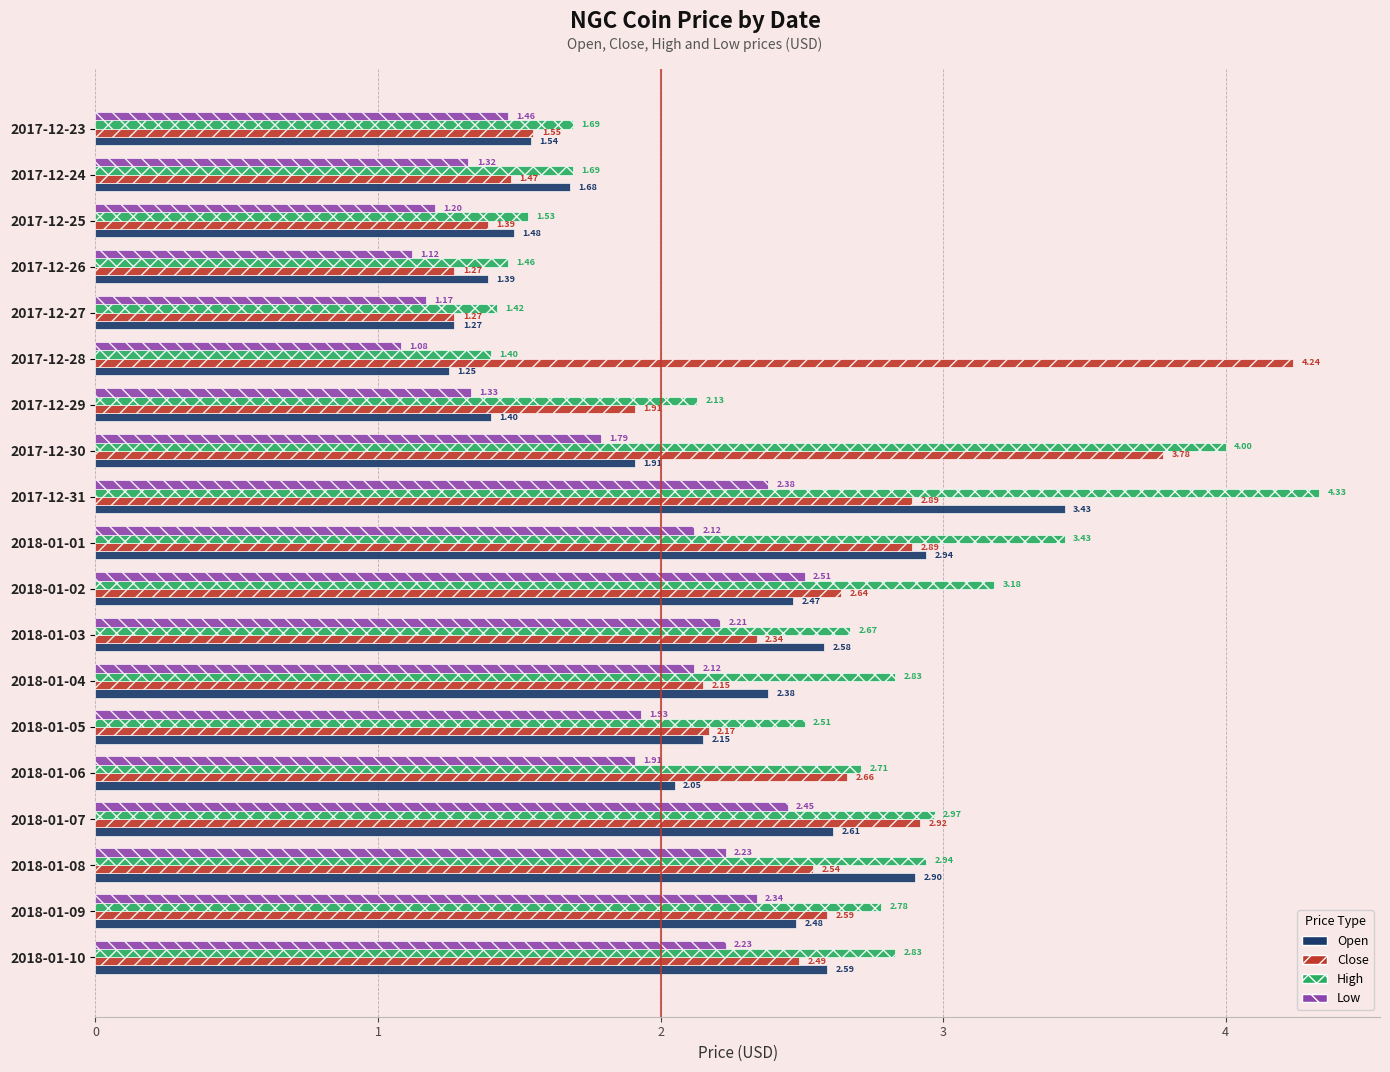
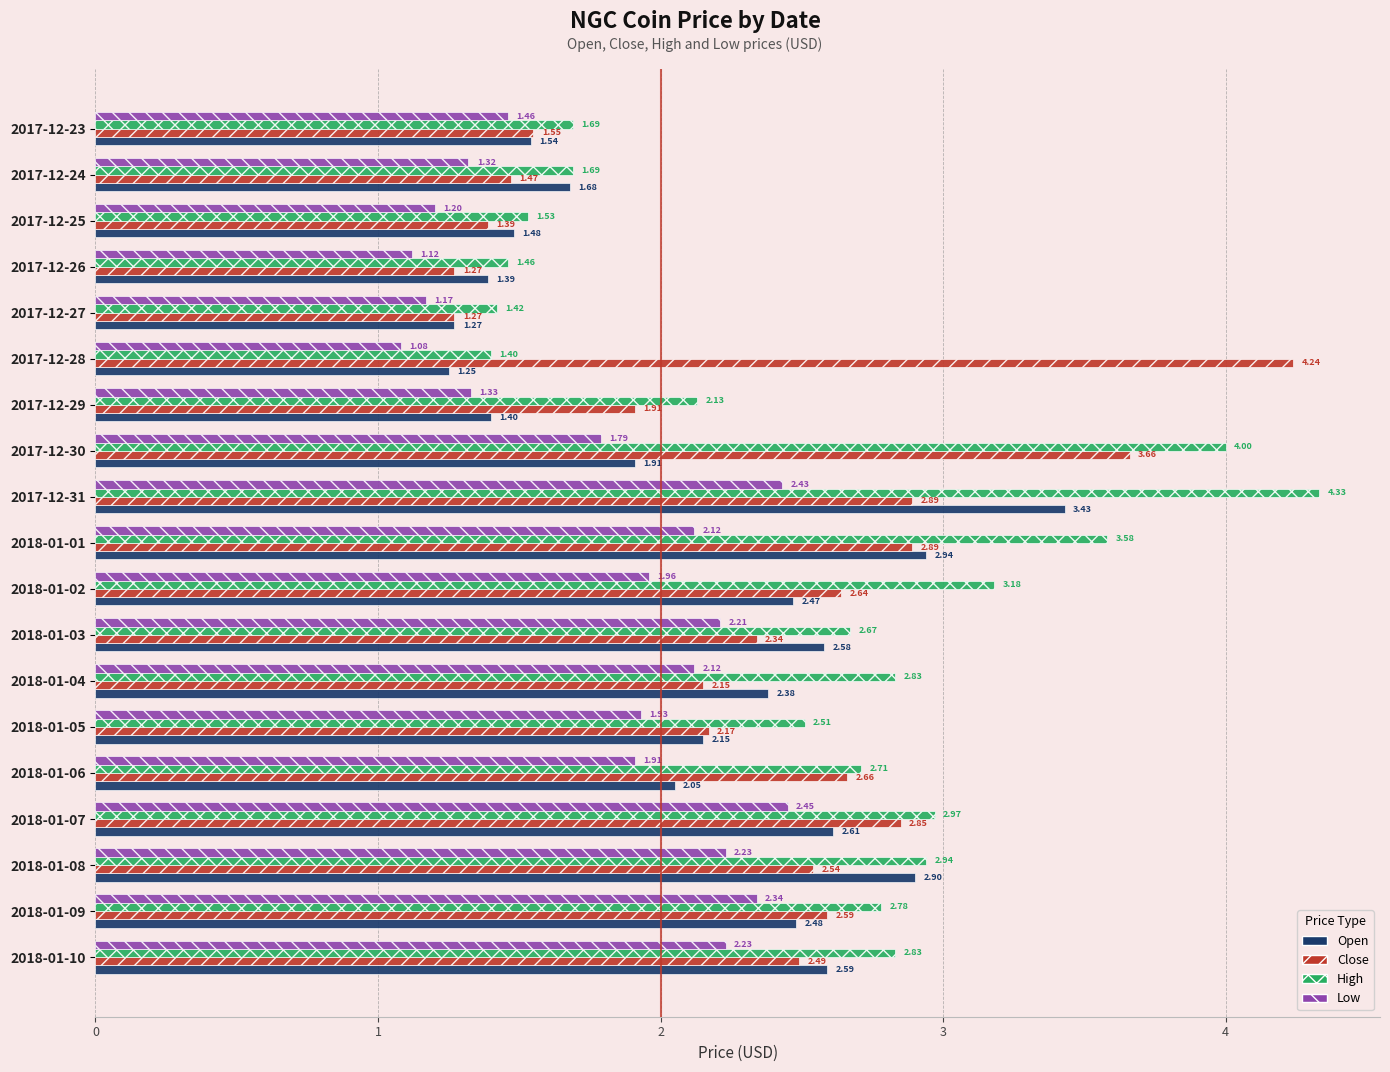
  {
    "Open": {
      "2017-12-23": 1.54,
      "2017-12-24": 1.68,
      "2017-12-25": 1.48,
      "2017-12-26": 1.39,
      "2017-12-27": 1.27,
      "2017-12-28": 1.25,
      "2017-12-29": 1.40,
      "2017-12-30": 1.91,
      "2017-12-31": 3.43,
      "2018-01-01": 2.94,
      "2018-01-02": 2.47,
      "2018-01-03": 2.58,
      "2018-01-04": 2.38,
      "2018-01-05": 2.15,
      "2018-01-06": 2.05,
      "2018-01-07": 2.61,
      "2018-01-08": 2.90,
      "2018-01-09": 2.48,
      "2018-01-10": 2.59
    },
    "Close": {
      "2017-12-23": 1.55,
      "2017-12-24": 1.47,
      "2017-12-25": 1.39,
      "2017-12-26": 1.27,
      "2017-12-27": 1.27,
      "2017-12-28": 4.24,
      "2017-12-29": 1.91,
-     "2017-12-30": 3.78,
+     "2017-12-30": 3.66,
      "2017-12-31": 2.89,
      "2018-01-01": 2.89,
      "2018-01-02": 2.64,
      "2018-01-03": 2.34,
      "2018-01-04": 2.15,
      "2018-01-05": 2.17,
      "2018-01-06": 2.66,
-     "2018-01-07": 2.92,
+     "2018-01-07": 2.85,
      "2018-01-08": 2.54,
      "2018-01-09": 2.59,
      "2018-01-10": 2.49
    },
    "High": {
      "2017-12-23": 1.69,
      "2017-12-24": 1.69,
      "2017-12-25": 1.53,
      "2017-12-26": 1.46,
      "2017-12-27": 1.42,
      "2017-12-28": 1.40,
      "2017-12-29": 2.13,
      "2017-12-30": 4.00,
      "2017-12-31": 4.33,
-     "2018-01-01": 3.43,
+     "2018-01-01": 3.58,
      "2018-01-02": 3.18,
      "2018-01-03": 2.67,
      "2018-01-04": 2.83,
      "2018-01-05": 2.51,
      "2018-01-06": 2.71,
      "2018-01-07": 2.97,
      "2018-01-08": 2.94,
      "2018-01-09": 2.78,
      "2018-01-10": 2.83
    },
    "Low": {
      "2017-12-23": 1.46,
      "2017-12-24": 1.32,
      "2017-12-25": 1.20,
      "2017-12-26": 1.12,
      "2017-12-27": 1.17,
      "2017-12-28": 1.08,
      "2017-12-29": 1.33,
      "2017-12-30": 1.79,
-     "2017-12-31": 2.38,
+     "2017-12-31": 2.43,
      "2018-01-01": 2.12,
-     "2018-01-02": 2.51,
+     "2018-01-02": 1.96,
      "2018-01-03": 2.21,
      "2018-01-04": 2.12,
      "2018-01-05": 1.93,
      "2018-01-06": 1.91,
      "2018-01-07": 2.45,
      "2018-01-08": 2.23,
      "2018-01-09": 2.34,
      "2018-01-10": 2.23
    }
  }
